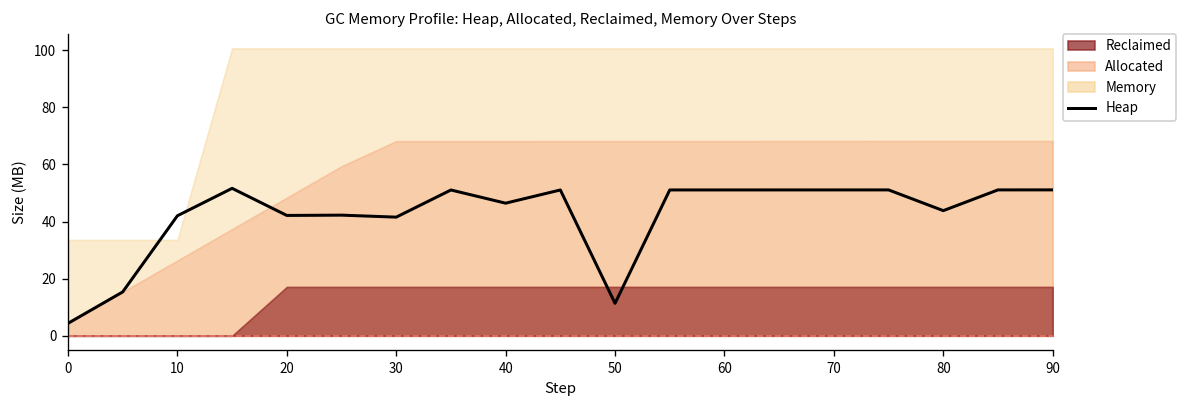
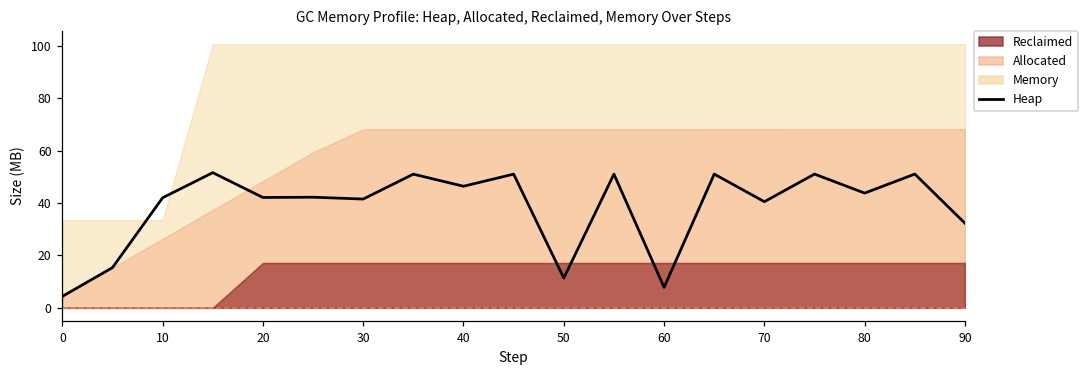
  {
    "Heap": {
      "10": 42,
      "20": 42,
      "30": 42,
      "40": 46,
      "50": 11,
-     "60": 51,
-     "70": 51,
+     "60": 8,
+     "70": 41,
      "80": 44,
-     "90": 51
+     "90": 32
    },
    "Reclaimed": {
      "0": 0,
      "10": 0,
      "20": 17,
      "30": 17,
      "40": 17,
      "50": 17,
      "60": 17,
      "70": 17,
      "80": 17,
      "90": 17
    }
  }
